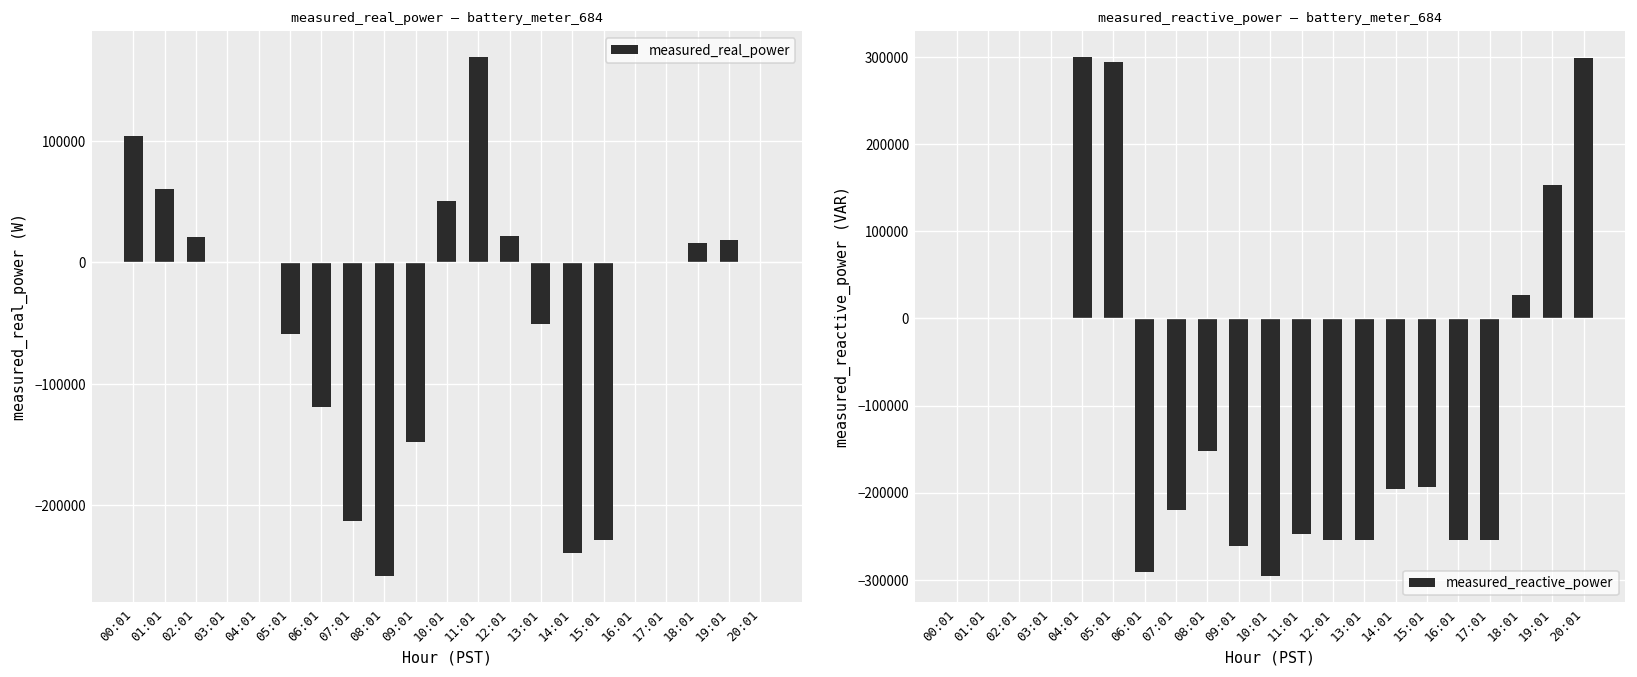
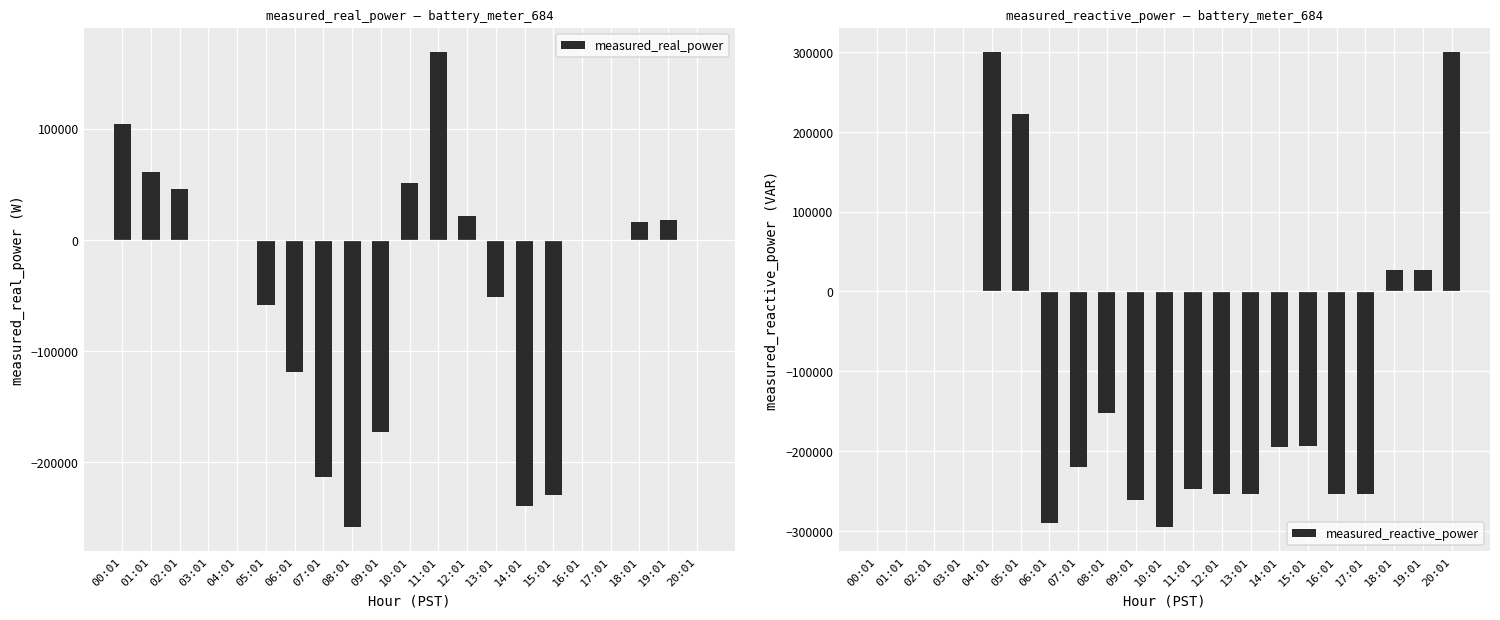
  {
    "measured_real_power — battery_meter_684": {
      "00:01": 104000,
      "01:01": 61000,
-     "02:01": 21000,
+     "02:01": 46000,
      "03:01": 0,
      "04:01": 0,
      "05:01": -59000,
      "06:01": -119000,
      "07:01": -213000,
      "08:01": -258000,
-     "09:01": -148000,
+     "09:01": -173000,
      "10:01": 51000,
      "11:01": 169000,
      "12:01": 22000,
      "13:01": -51000,
      "14:01": -240000,
      "15:01": -229000,
      "16:01": 0,
      "17:01": 0,
      "18:01": 16000,
      "19:01": 18000,
      "20:01": 0
    },
    "measured_reactive_power — battery_meter_684": {
      "00:01": 0,
      "01:01": 0,
      "02:01": 0,
      "03:01": 0,
      "04:01": 300000,
-     "05:01": 290000,
+     "05:01": 220000,
      "06:01": -290000,
      "07:01": -220000,
      "08:01": -150000,
      "09:01": -260000,
      "10:01": -300000,
      "11:01": -250000,
      "12:01": -250000,
      "13:01": -250000,
      "14:01": -200000,
      "15:01": -190000,
      "16:01": -250000,
      "17:01": -250000,
      "18:01": 30000,
-     "19:01": 150000,
+     "19:01": 30000,
      "20:01": 300000
    }
  }
